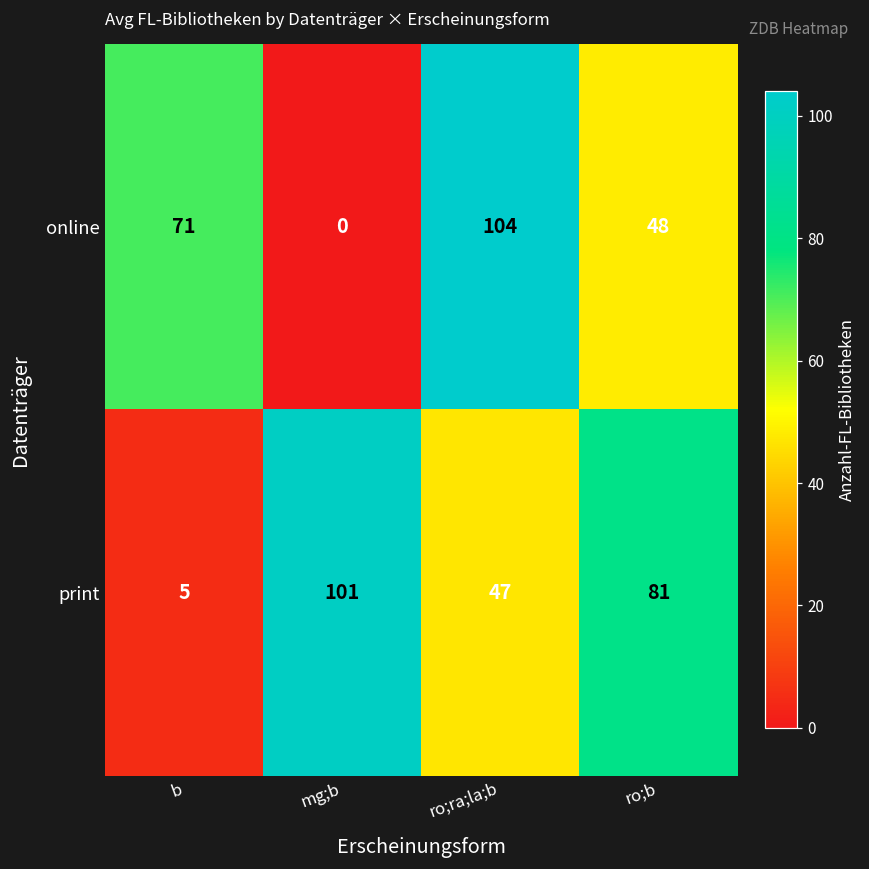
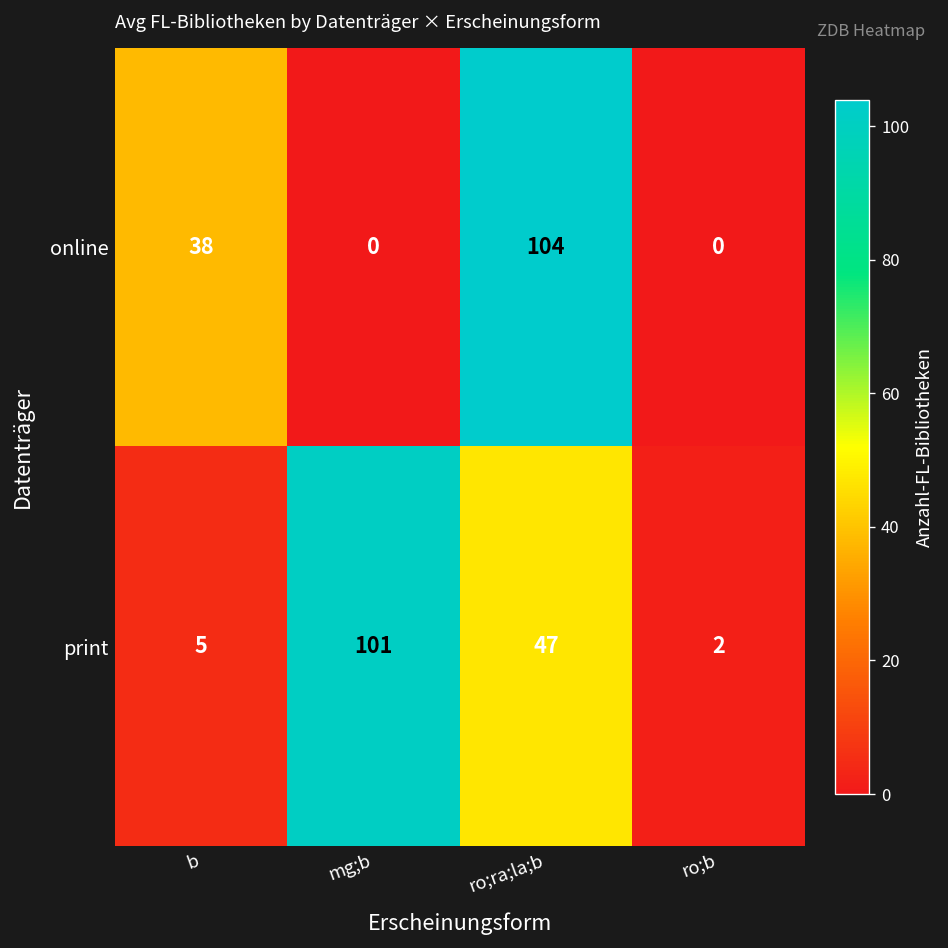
  {
    "online": {
-     "b": 71,
+     "b": 38,
      "mg;b": 0,
      "ro;ra;la;b": 104,
-     "ro;b": 48
+     "ro;b": 0
    },
    "print": {
      "b": 5,
      "mg;b": 101,
      "ro;ra;la;b": 47,
-     "ro;b": 81
+     "ro;b": 2
    }
  }
